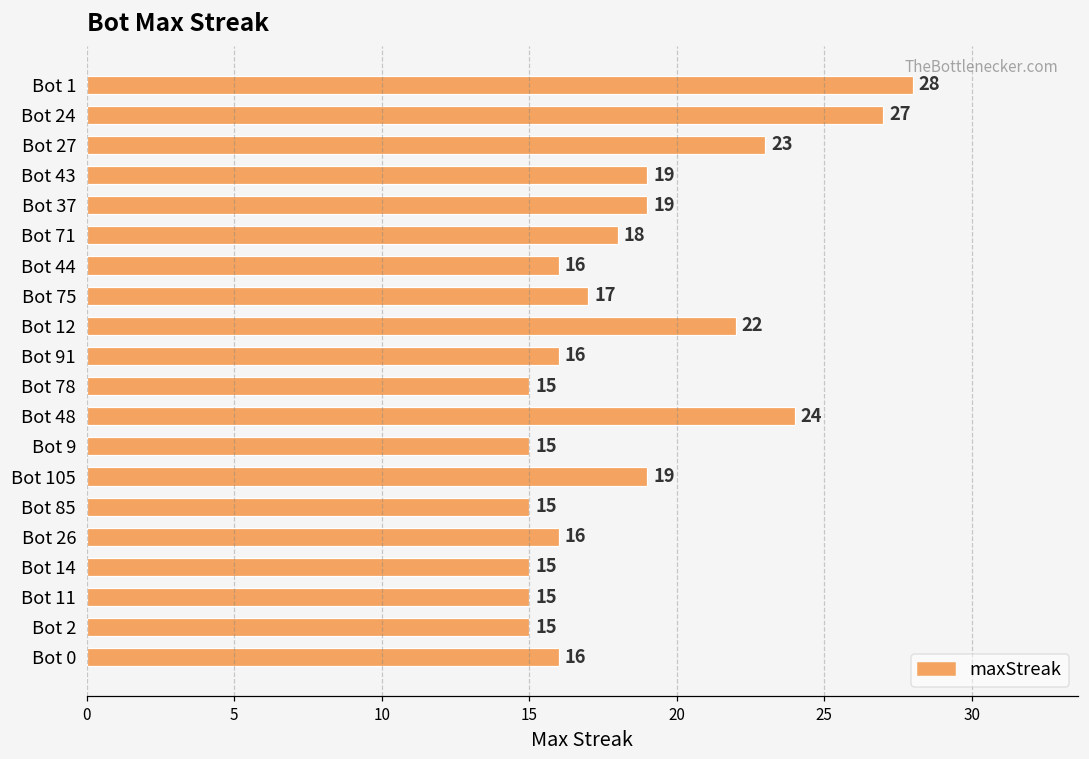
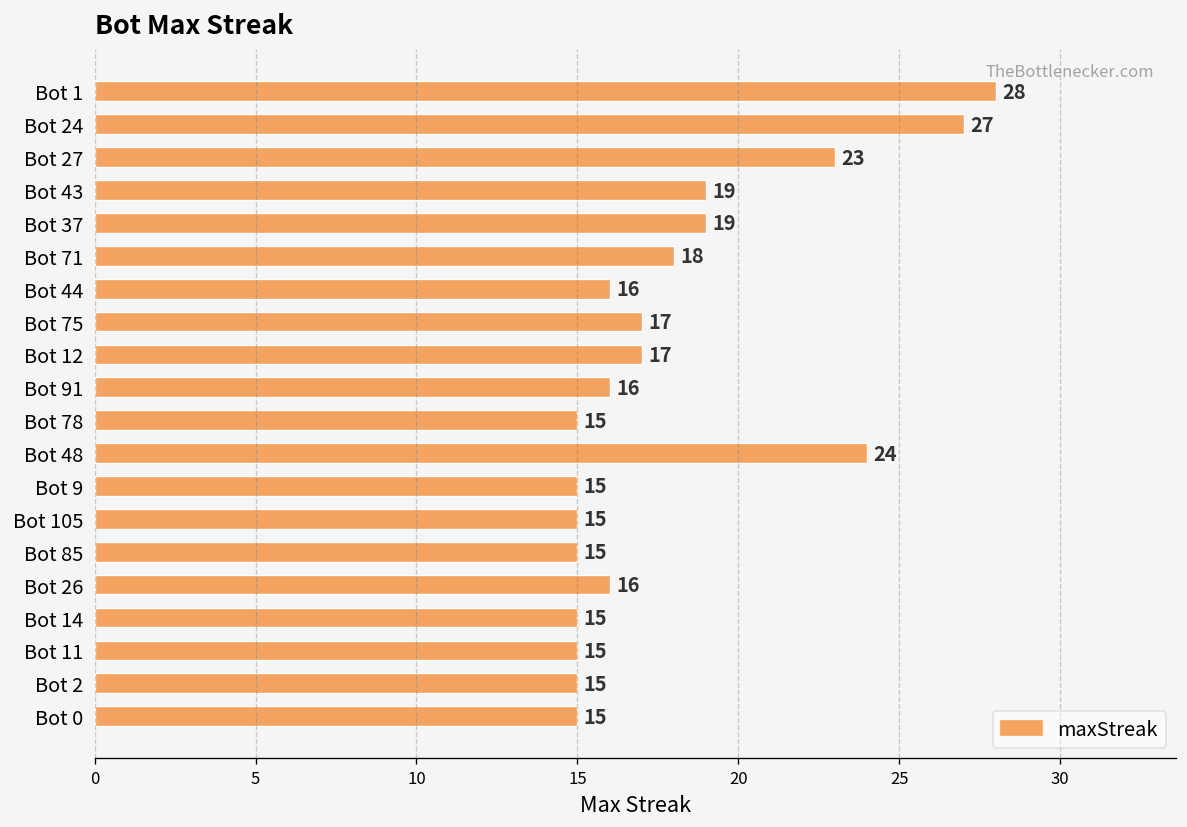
  {
    "Bot 1": 28,
    "Bot 24": 27,
    "Bot 27": 23,
    "Bot 43": 19,
    "Bot 37": 19,
    "Bot 71": 18,
    "Bot 44": 16,
    "Bot 75": 17,
-   "Bot 12": 22,
+   "Bot 12": 17,
    "Bot 91": 16,
    "Bot 78": 15,
    "Bot 48": 24,
    "Bot 9": 15,
-   "Bot 105": 19,
+   "Bot 105": 15,
    "Bot 85": 15,
    "Bot 26": 16,
    "Bot 14": 15,
    "Bot 11": 15,
    "Bot 2": 15,
-   "Bot 0": 16
+   "Bot 0": 15
  }
